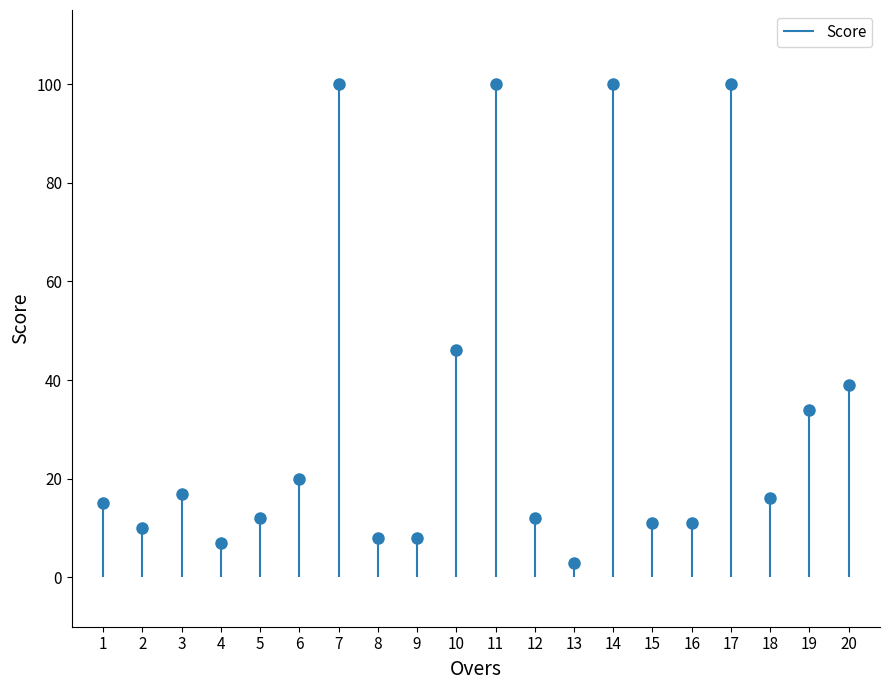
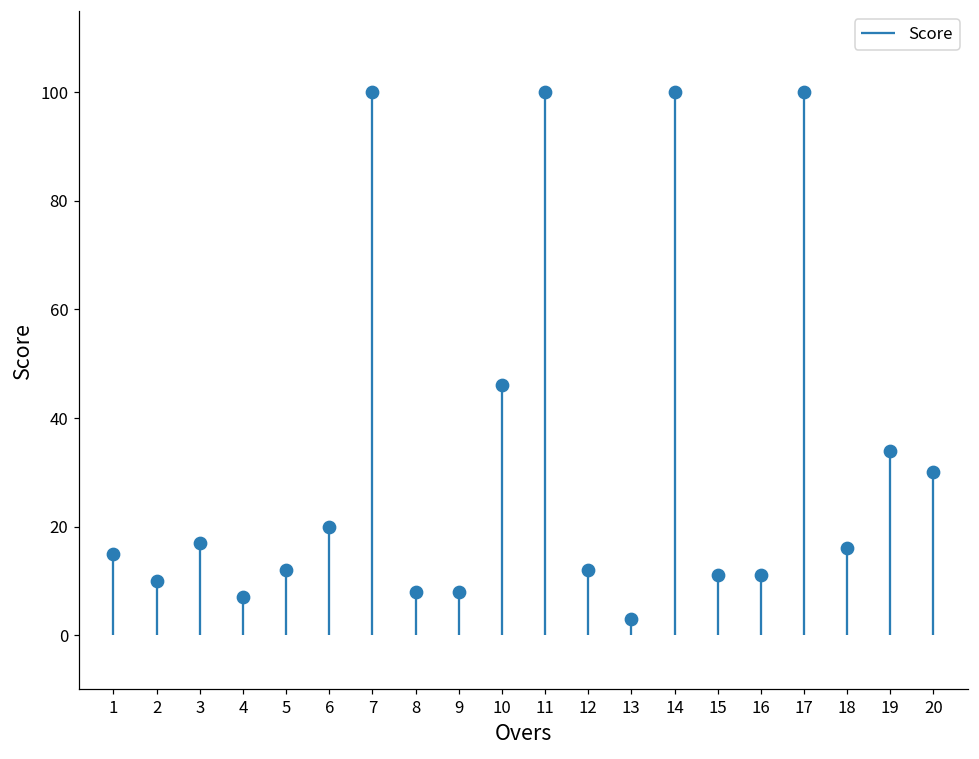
  {
    "1": 15,
    "2": 10,
    "3": 17,
    "4": 7,
    "5": 12,
    "6": 20,
    "7": 100,
    "8": 8,
    "9": 8,
    "10": 46,
    "11": 100,
    "12": 12,
    "13": 3,
    "14": 100,
    "15": 11,
    "16": 11,
    "17": 100,
    "18": 16,
    "19": 34,
-   "20": 39
+   "20": 30
  }
